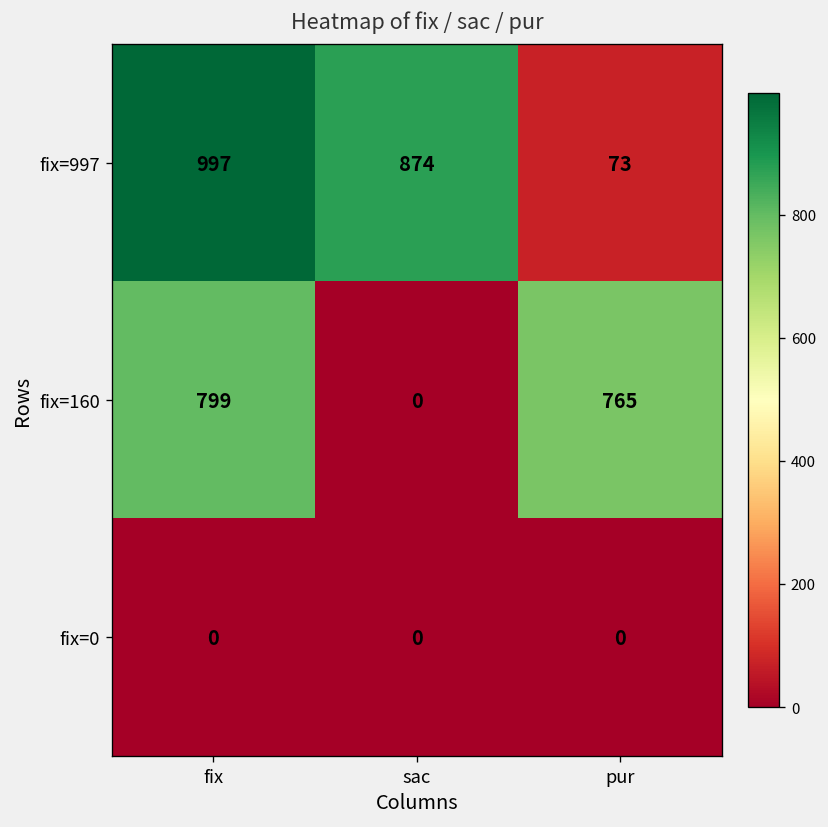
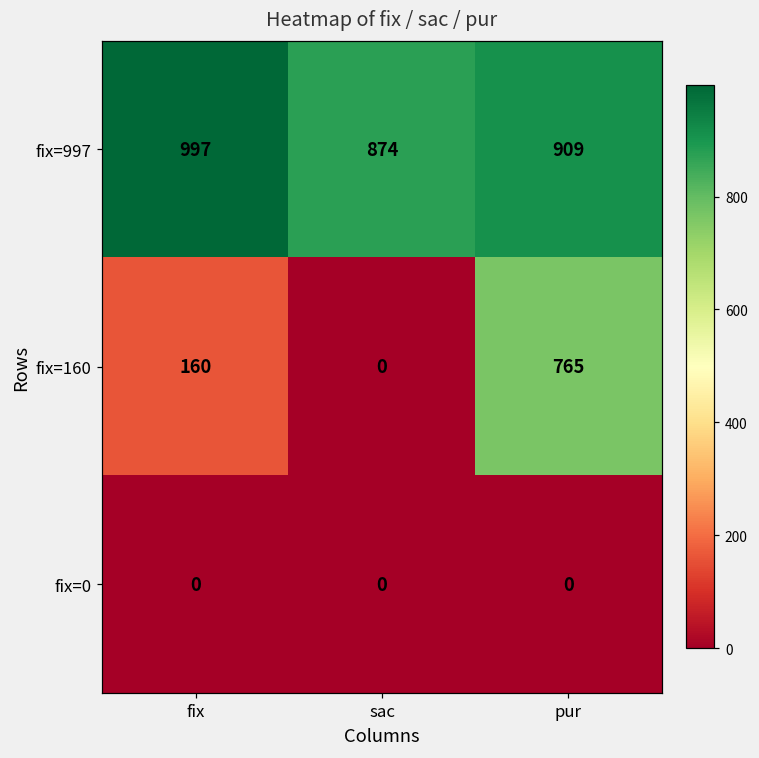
  {
    "fix=997": {
      "fix": 997,
      "sac": 874,
-     "pur": 73
+     "pur": 909
    },
    "fix=160": {
-     "fix": 799,
+     "fix": 160,
      "sac": 0,
      "pur": 765
    },
    "fix=0": {
      "fix": 0,
      "sac": 0,
      "pur": 0
    }
  }
